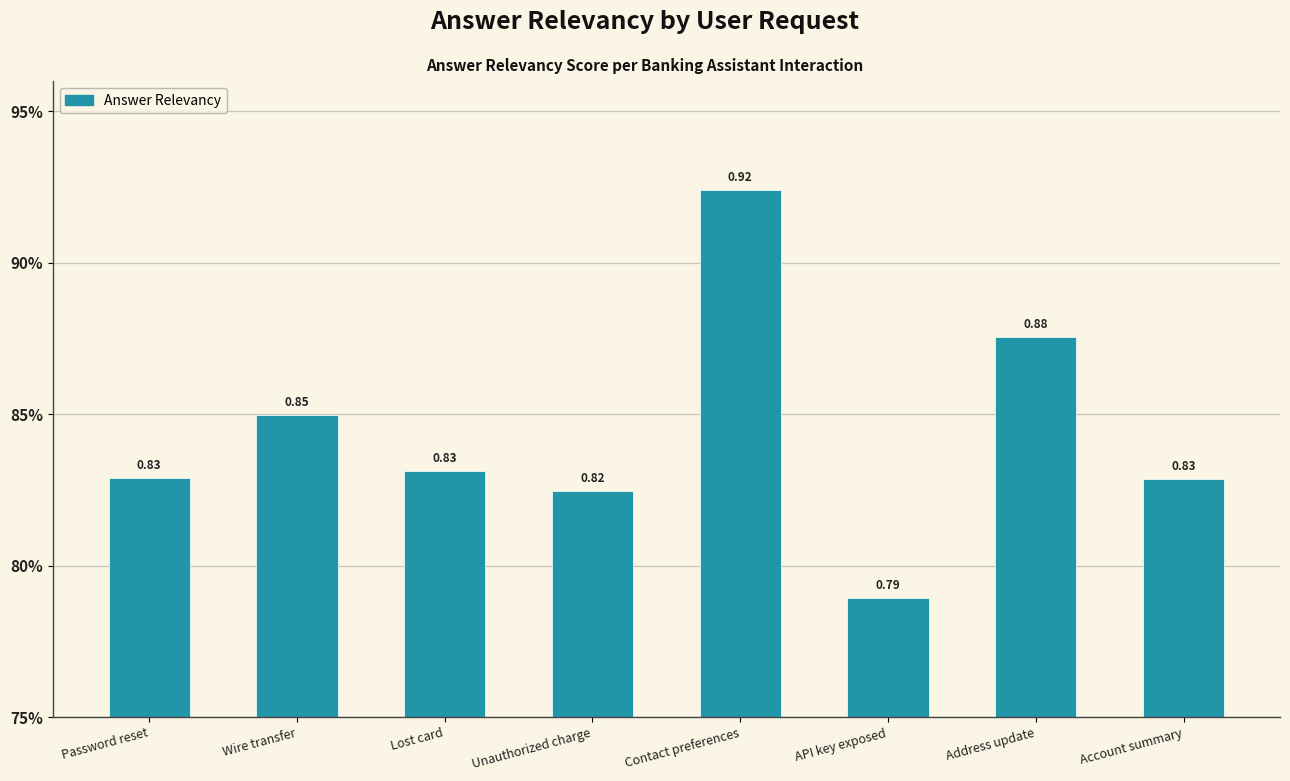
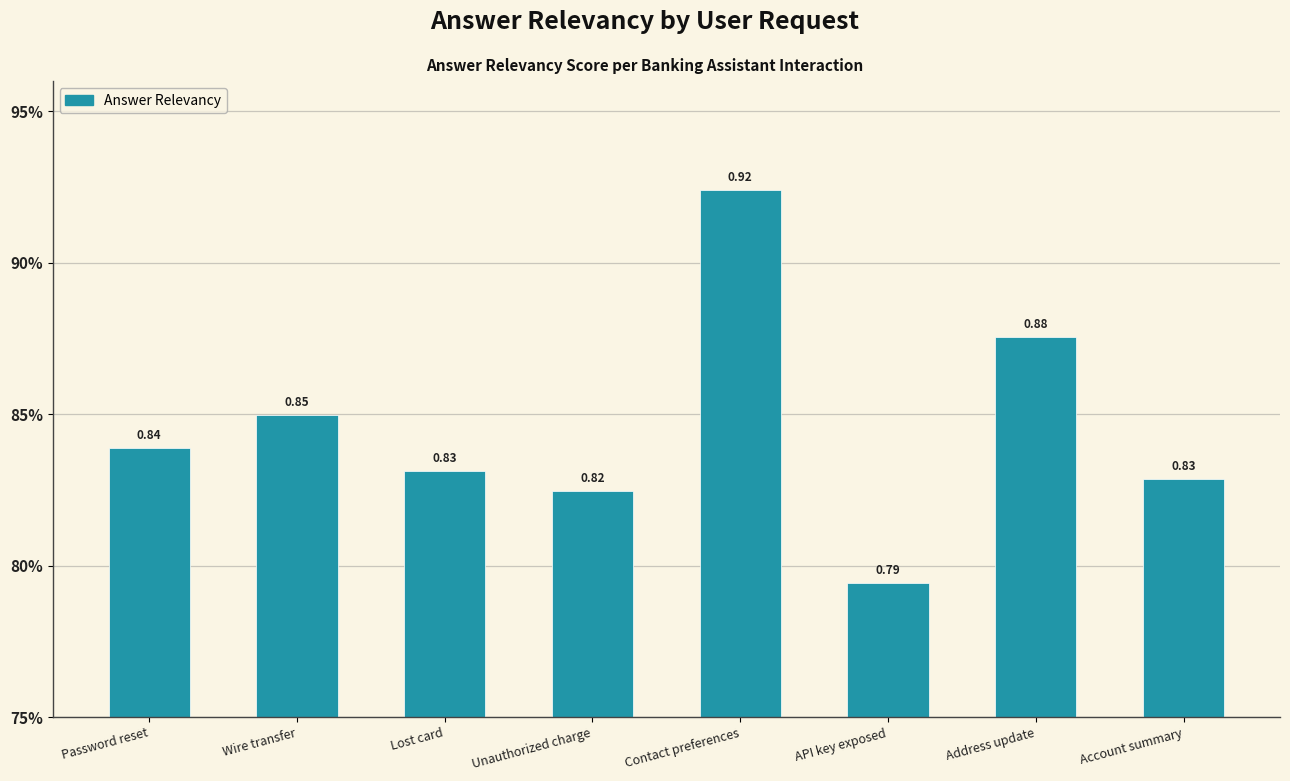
  {
-   "Password reset": "0.83",
+   "Password reset": "0.84",
    "Wire transfer": "0.85",
    "Lost card": "0.83",
    "Unauthorized charge": "0.82",
    "Contact preferences": "0.92",
-   "API key exposed": "78.9%",
+   "API key exposed": "79.4%",
    "Address update": "0.88",
    "Account summary": "0.83"
  }
